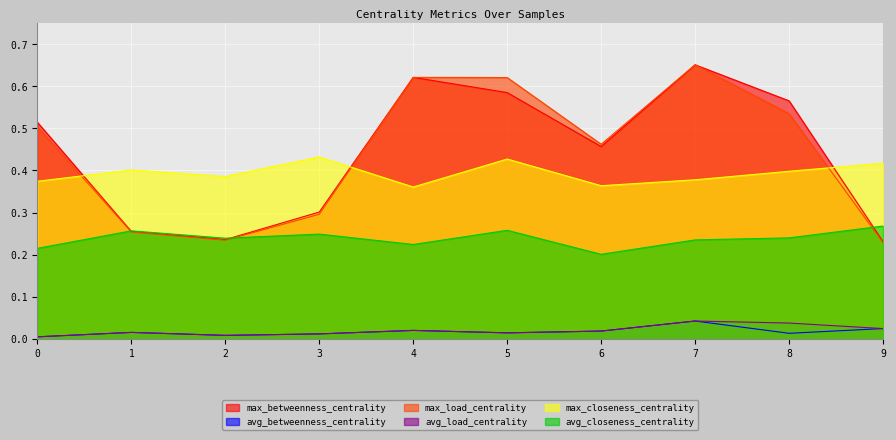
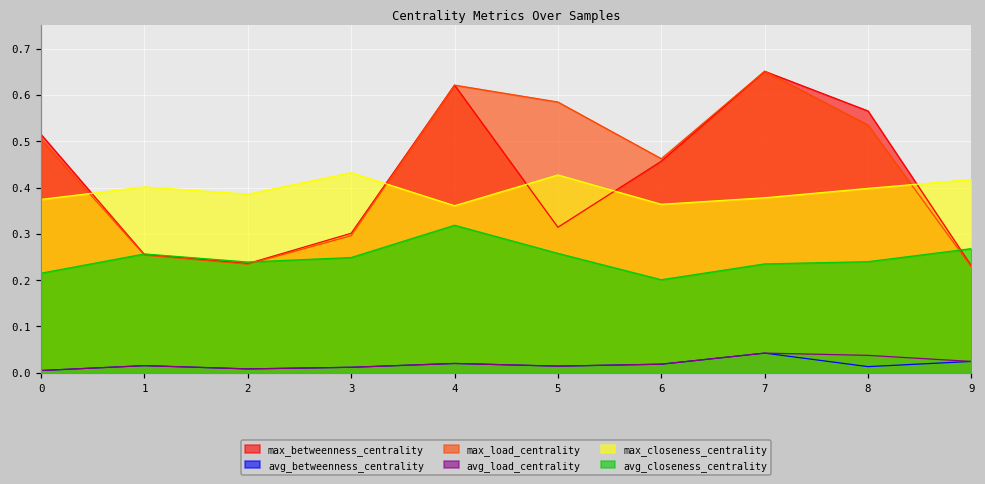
  {
    "max_betweenness_centrality": {
      "0": 0.51,
-     "5": 0.58,
+     "5": 0.31,
      "8": 0.57
    },
    "avg_betweenness_centrality": {
      "8": 0.01
    },
    "max_load_centrality": {
      "0": 0.50,
-     "5": 0.62,
+     "5": 0.58,
      "8": 0.54
    },
    "avg_load_centrality": {
      "8": 0.04
    },
    "max_closeness_centrality": {
      "0": 0.37,
      "1": 0.40,
      "2": 0.39,
      "3": 0.43,
      "4": 0.36,
      "5": 0.43,
      "6": 0.36,
      "7": 0.38,
      "8": 0.40,
      "9": 0.42
    },
    "avg_closeness_centrality": {
      "0": 0.21,
      "3": 0.25,
-     "4": 0.22,
+     "4": 0.32,
      "5": 0.26,
      "6": 0.20,
      "7": 0.24,
      "8": 0.24,
      "9": 0.27
    }
  }
